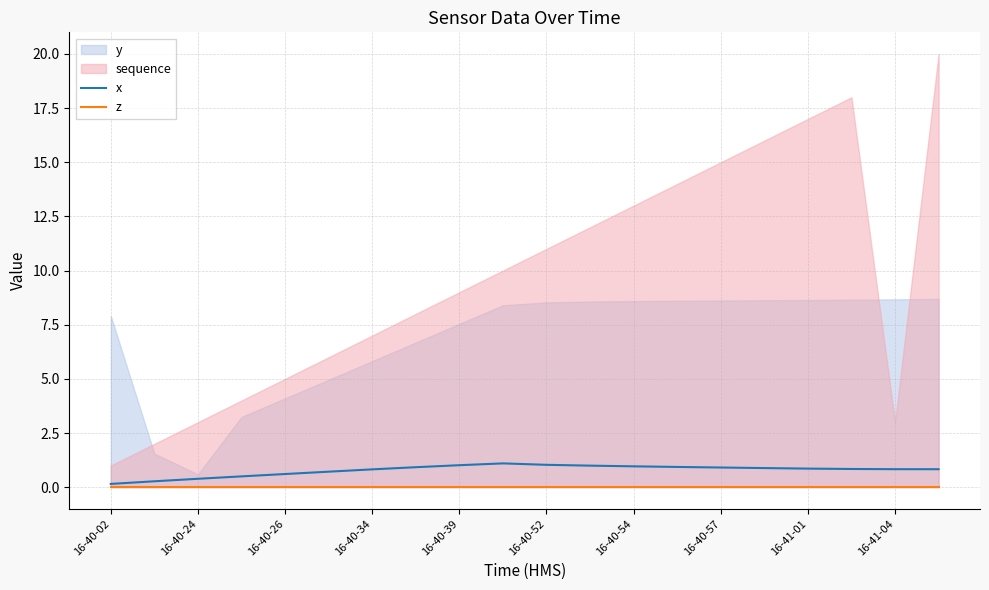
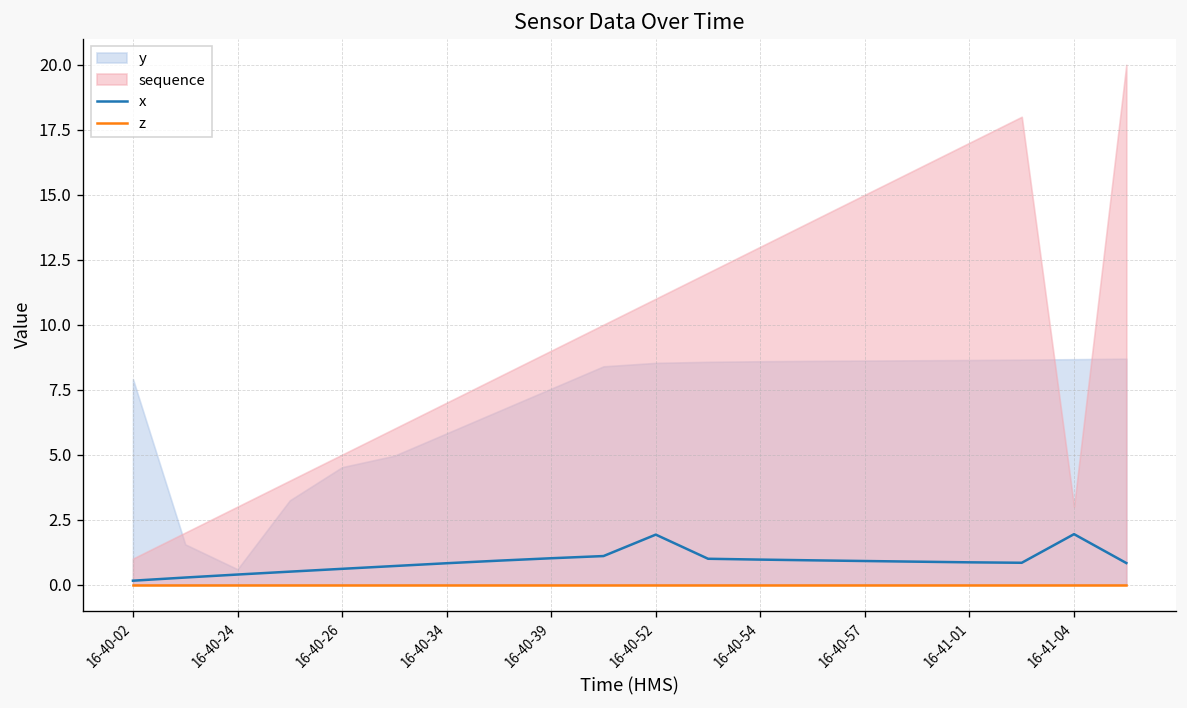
  {
    "x": {
      "16-40-02": 0.2,
      "16-40-24": 0.4,
      "16-40-26": 0.6,
      "16-40-34": 0.8,
      "16-40-39": 1.0,
-     "16-40-52": 1.0,
+     "16-40-52": 1.9,
      "16-40-54": 1.0,
      "16-40-57": 0.9,
      "16-41-01": 0.9,
-     "16-41-04": 0.8
+     "16-41-04": 1.9
    },
    "y": {
      "16-40-02": 7.9,
      "16-40-24": 0.6,
-     "16-40-26": 4.1,
+     "16-40-26": 4.5,
      "16-40-34": 5.8,
      "16-40-39": 7.5,
      "16-40-52": 8.5,
      "16-40-54": 8.6,
      "16-40-57": 8.6,
      "16-41-01": 8.6,
      "16-41-04": 8.7
    },
    "z": {
      "16-40-02": 0.0,
      "16-40-24": 0.0,
      "16-40-26": 0.0,
      "16-40-34": 0.0,
      "16-40-39": 0.0,
      "16-40-52": 0.0,
      "16-40-54": 0.0,
      "16-40-57": 0.0,
      "16-41-01": 0.0,
      "16-41-04": 0.0
    },
    "sequence": {
      "16-40-02": 1.0,
      "16-40-24": 3.0,
      "16-40-26": 5.0,
      "16-40-34": 7.0,
      "16-40-39": 9.0,
      "16-40-52": 11.0,
      "16-40-54": 13.0,
      "16-40-57": 15.0,
      "16-41-01": 17.0,
      "16-41-04": 3.0
    }
  }
